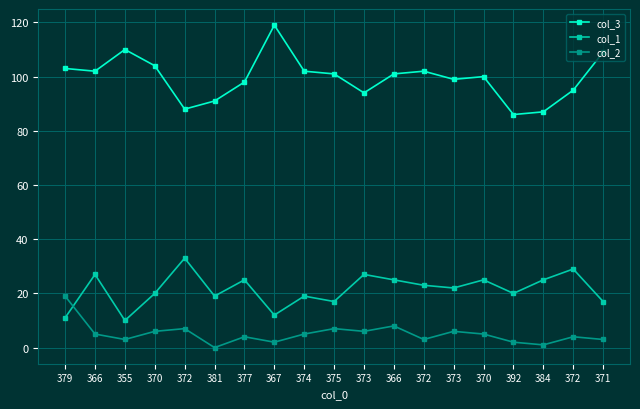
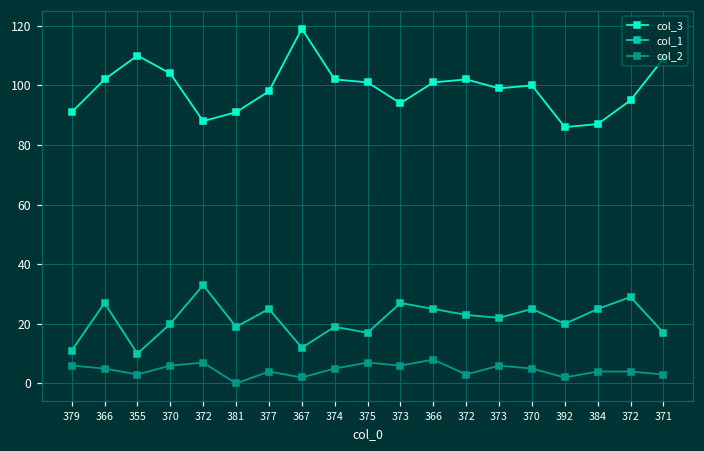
  {
    "col_3": {
-     "379": 103,
+     "379": 91,
      "355": 110,
      "381": 91,
      "377": 98,
      "367": 119,
      "374": 102,
      "375": 101,
      "392": 86,
      "384": 87
    },
    "col_1": {
      "379": 11,
      "355": 10,
      "381": 19,
      "377": 25,
      "367": 12,
      "374": 19,
      "375": 17,
      "392": 20,
      "384": 25,
      "371": 17
    },
    "col_2": {
-     "379": 19,
+     "379": 6,
      "355": 3,
      "381": 0,
      "377": 4,
      "367": 2,
      "374": 5,
      "375": 7,
      "392": 2,
-     "384": 1,
+     "384": 4,
      "371": 3
    }
  }
